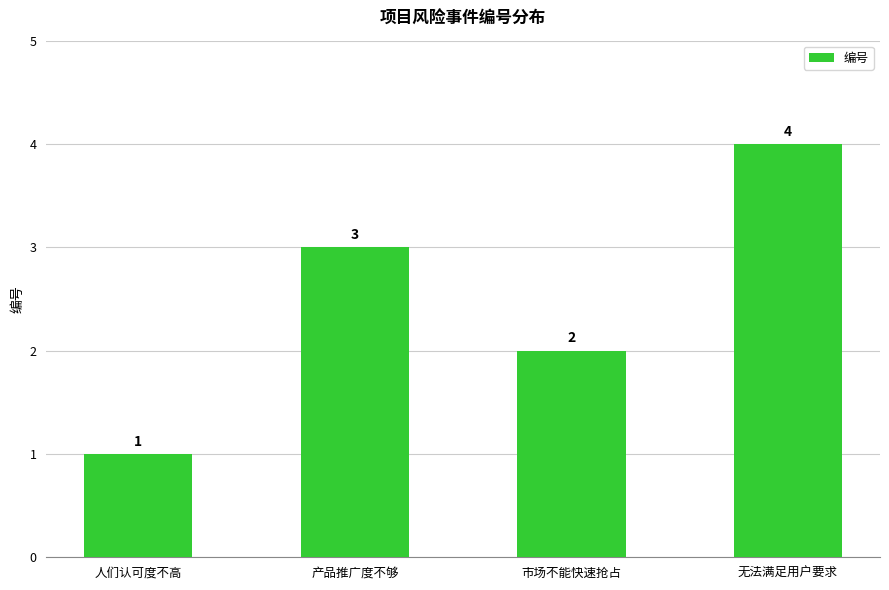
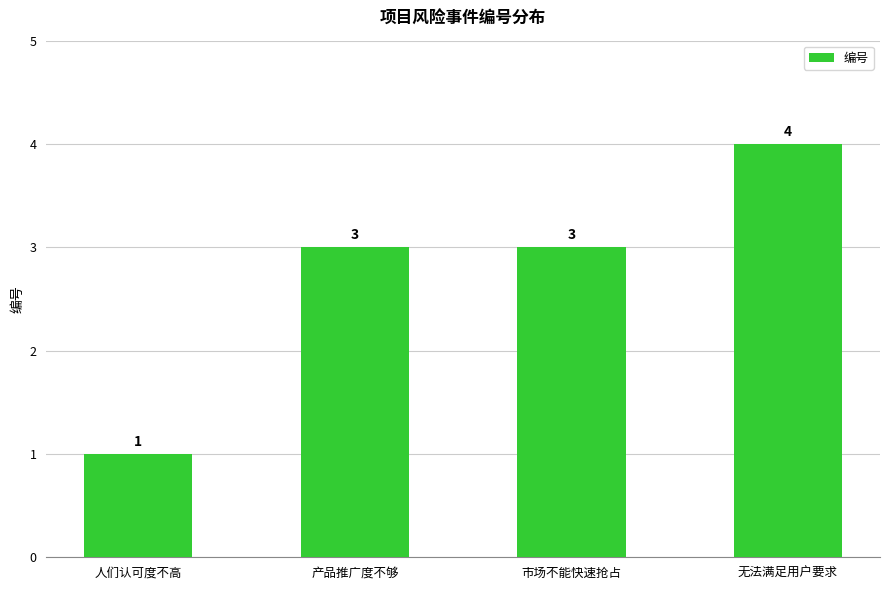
  {
    "人们认可度不高": 1,
    "产品推广度不够": 3,
-   "市场不能快速抢占": 2,
+   "市场不能快速抢占": 3,
    "无法满足用户要求": 4
  }
